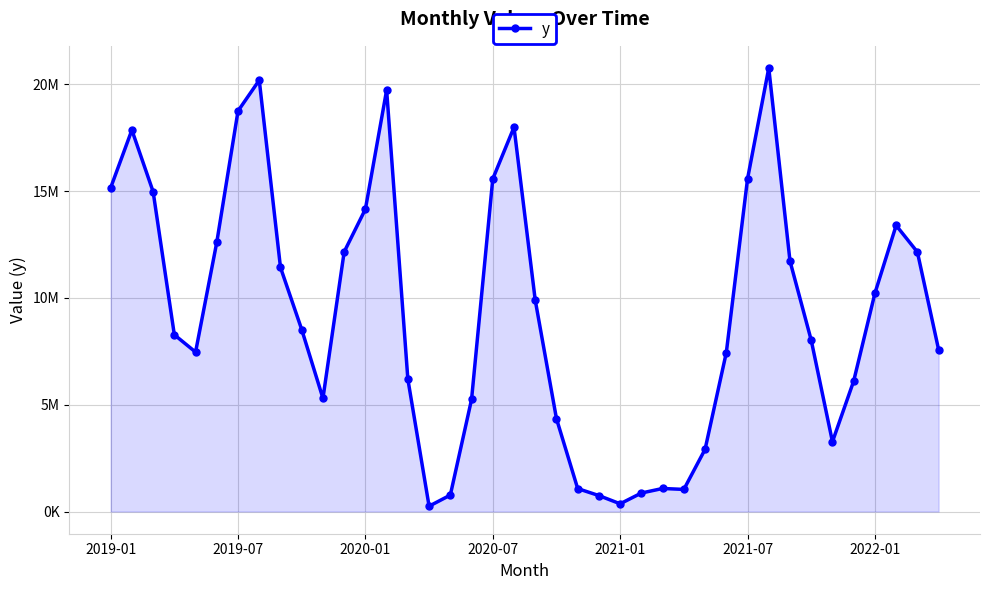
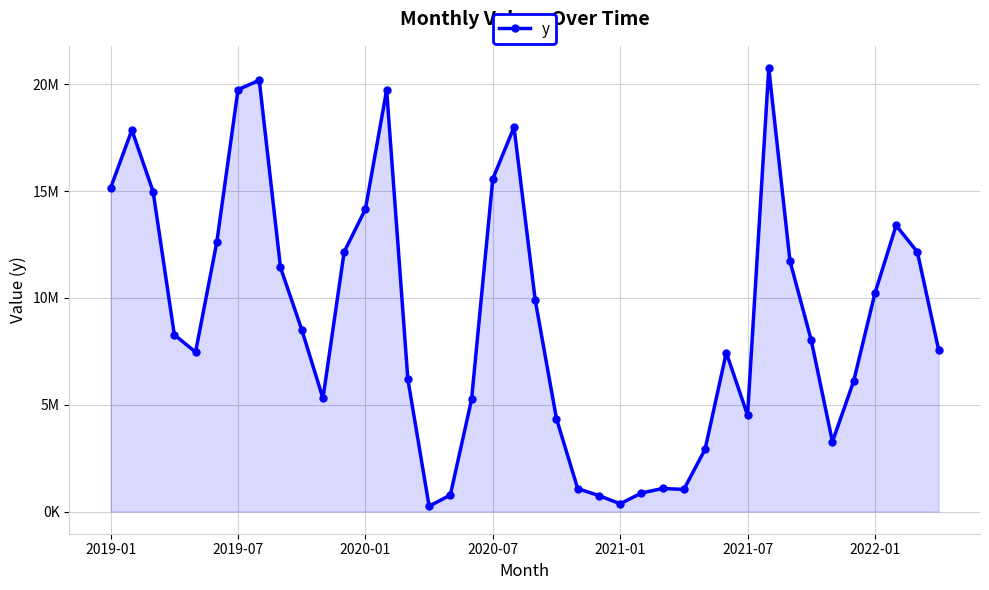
  {
    "2019-01": 15200000,
-   "2019-07": 18800000,
+   "2019-07": 19800000,
    "2020-01": 14200000,
    "2020-07": 15600000,
    "2021-01": 400000,
-   "2021-07": 15600000,
+   "2021-07": 4500000,
    "2022-01": 10200000
  }
